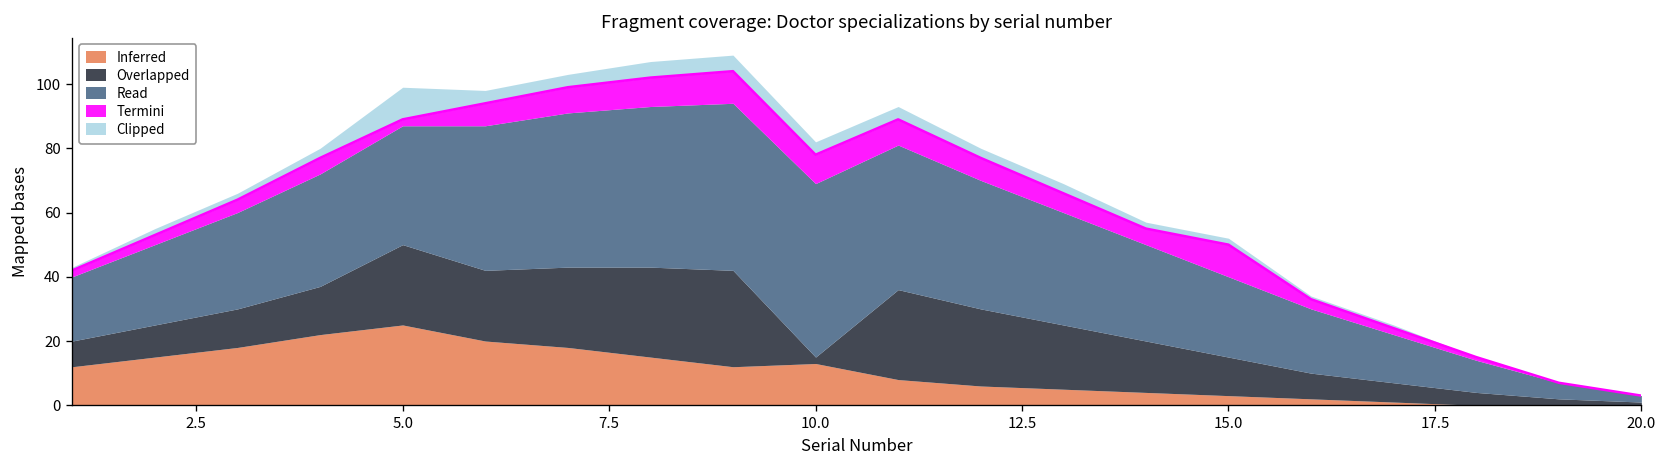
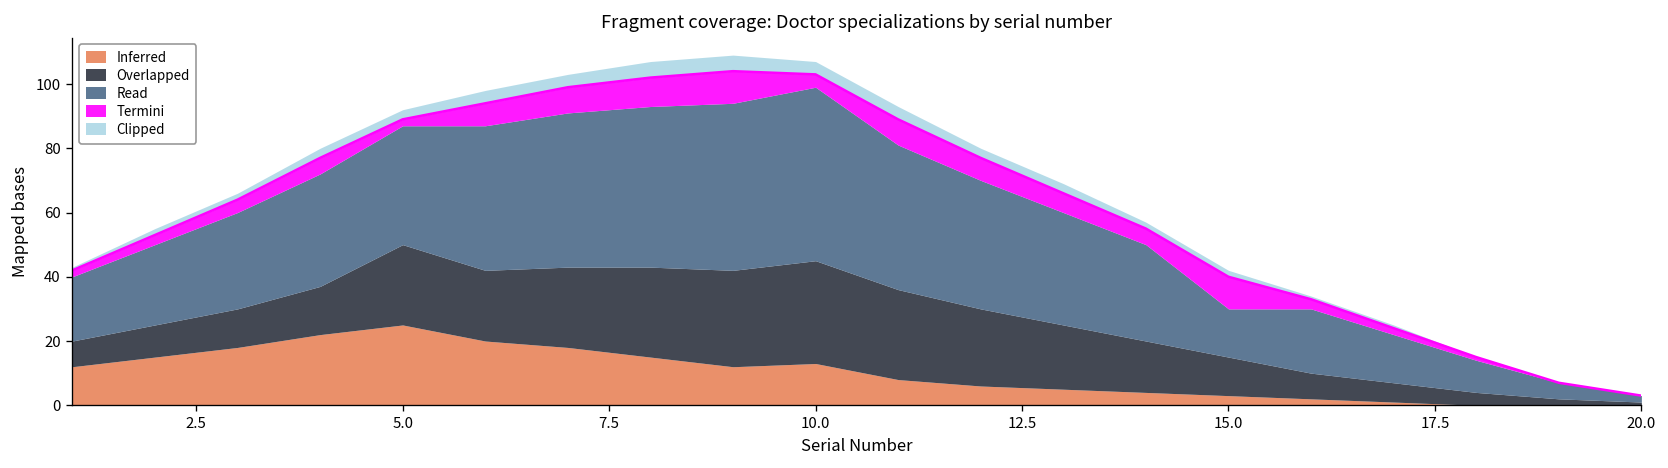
  {
    "Inferred": {
      "5.0": 25,
      "10.0": 13,
      "15.0": 3,
      "20.0": 0
    },
    "Overlapped": {
      "5.0": 25,
-     "10.0": 2,
+     "10.0": 32,
      "15.0": 12,
      "20.0": 1
    },
    "Read": {
      "5.0": 37,
      "10.0": 54,
-     "15.0": 25
+     "15.0": 15
    },
    "Termini": {
      "5.0": 2,
-     "10.0": 9,
+     "10.0": 4,
      "15.0": 10
    },
    "Clipped": {
-     "5.0": 10,
+     "5.0": 3,
      "10.0": 4,
      "15.0": 2
    }
  }
